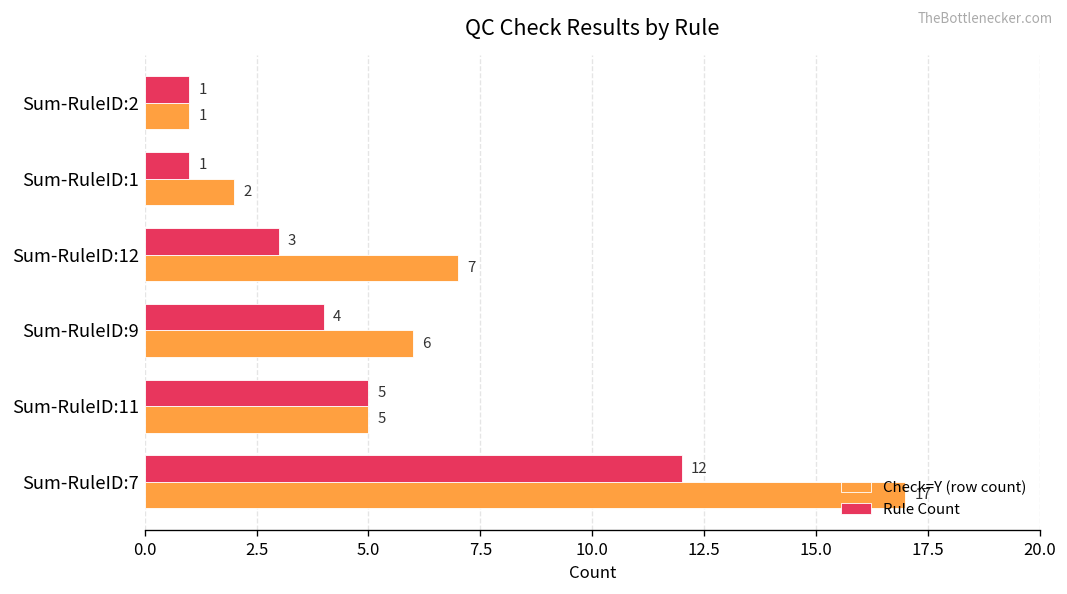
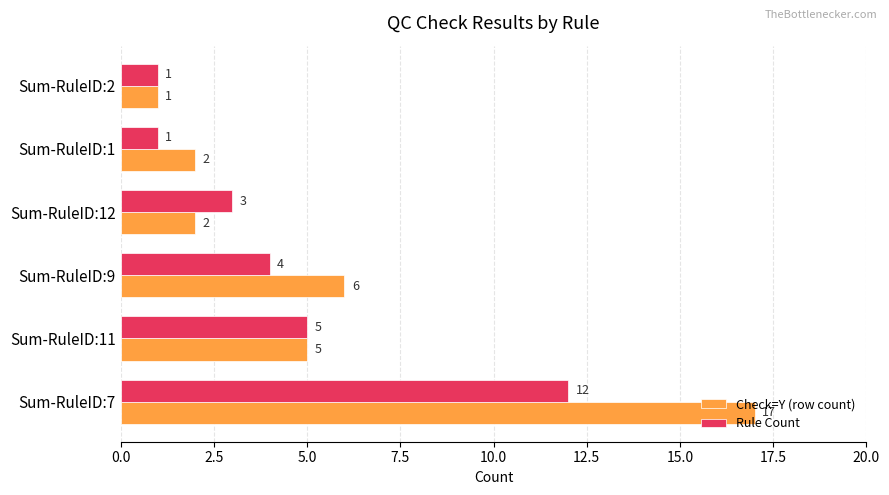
  {
    "Check=Y (row count)": {
      "Sum-RuleID:2": 1,
      "Sum-RuleID:1": 2,
-     "Sum-RuleID:12": 7,
+     "Sum-RuleID:12": 2,
      "Sum-RuleID:9": 6,
      "Sum-RuleID:11": 5,
      "Sum-RuleID:7": 17
    },
    "Rule Count": {
      "Sum-RuleID:2": 1,
      "Sum-RuleID:1": 1,
      "Sum-RuleID:12": 3,
      "Sum-RuleID:9": 4,
      "Sum-RuleID:11": 5,
      "Sum-RuleID:7": 12
    }
  }
